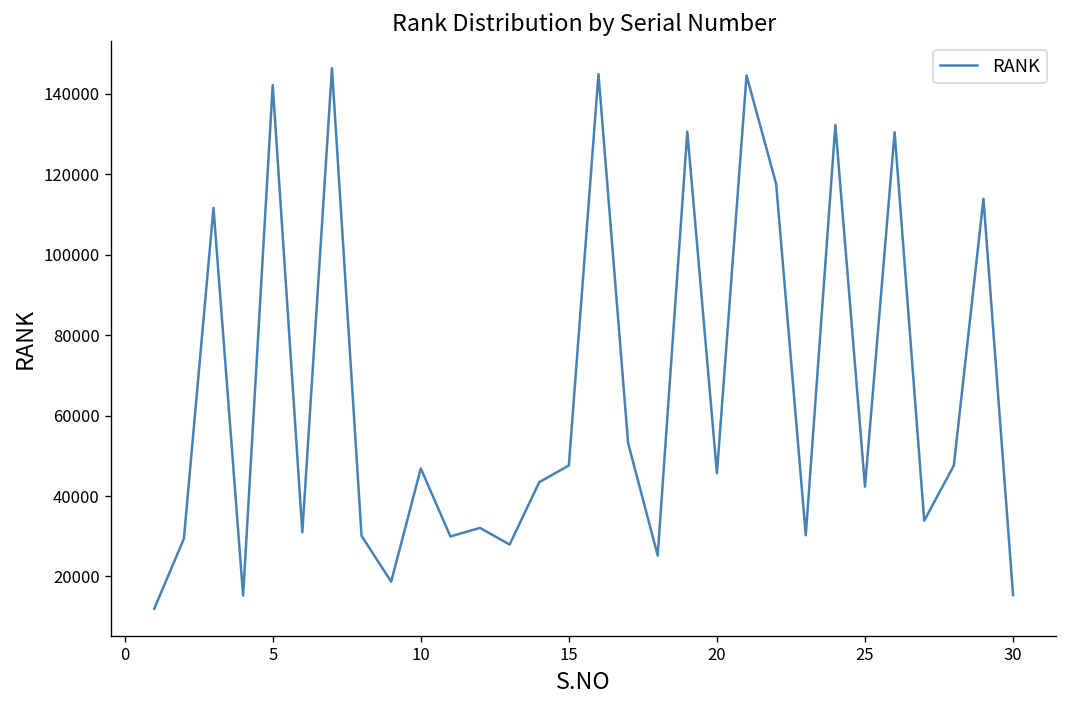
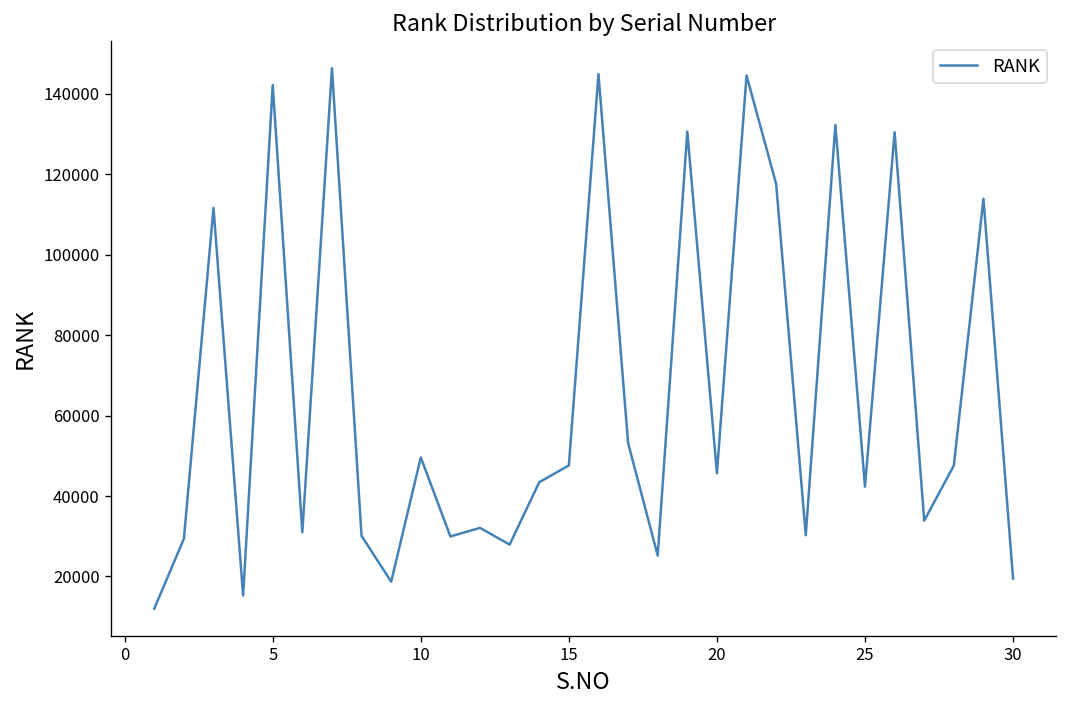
  {
    "5": 142000,
-   "10": 47000,
+   "10": 50000,
    "15": 48000,
    "20": 46000,
    "25": 42000,
-   "30": 15000
+   "30": 19000
  }
